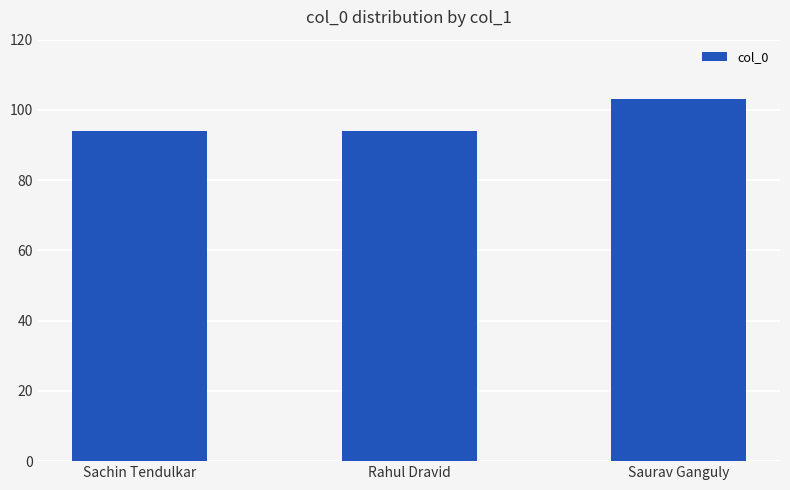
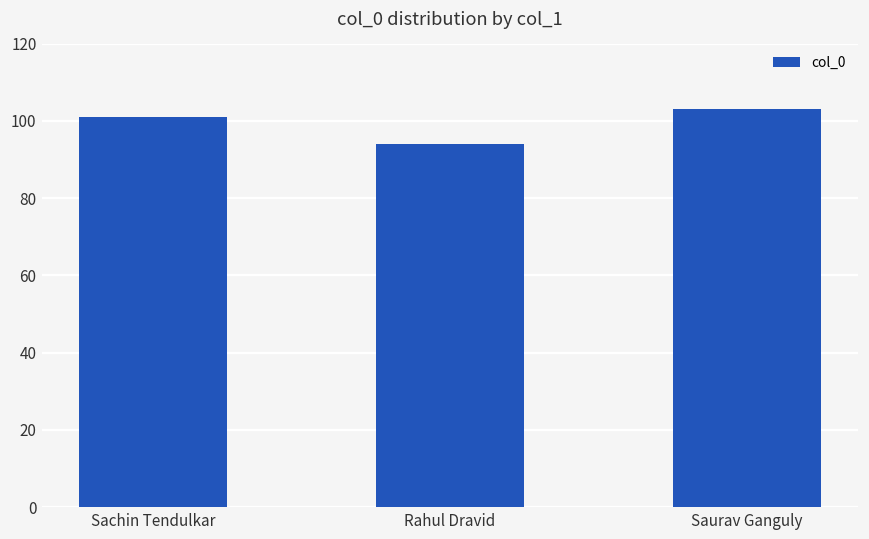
  {
-   "Sachin Tendulkar": 94,
+   "Sachin Tendulkar": 101,
    "Rahul Dravid": 94,
    "Saurav Ganguly": 103
  }
